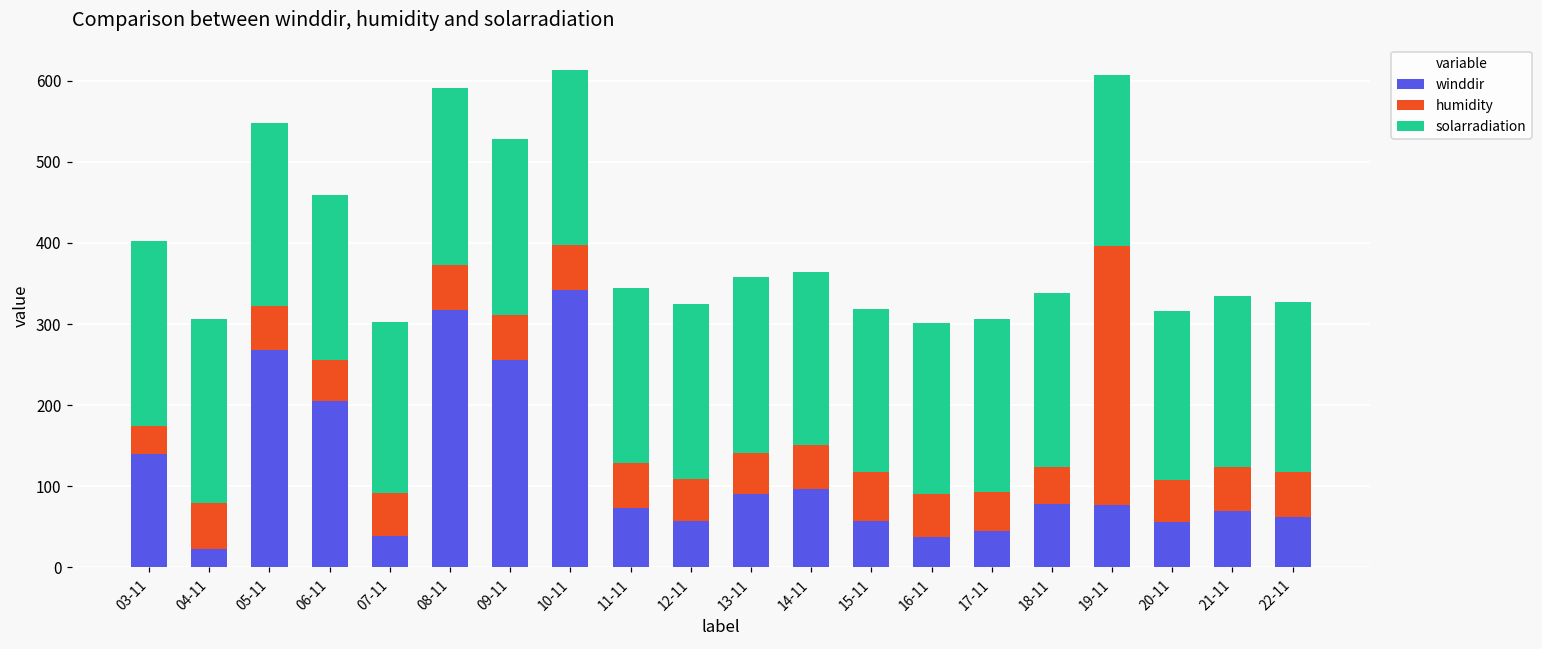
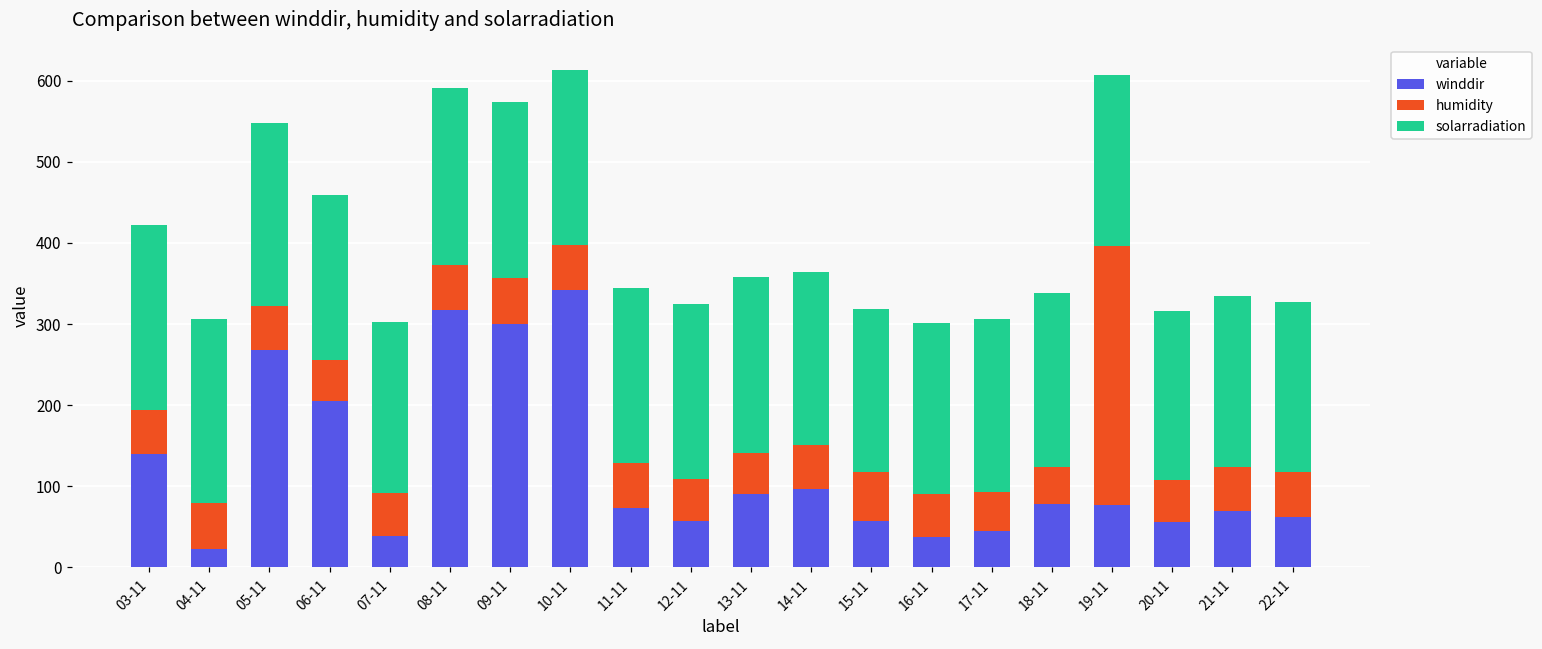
  {
    "winddir": {
      "03-11": 140,
      "04-11": 20,
      "05-11": 270,
      "06-11": 200,
      "07-11": 40,
      "08-11": 320,
-     "09-11": 260,
+     "09-11": 300,
      "10-11": 340,
      "11-11": 70,
      "12-11": 60,
      "13-11": 90,
      "14-11": 100,
      "15-11": 60,
      "16-11": 40,
      "17-11": 50,
      "18-11": 80,
      "19-11": 80,
      "20-11": 60,
      "21-11": 70,
      "22-11": 60
    },
    "humidity": {
-     "03-11": 30,
+     "03-11": 50,
      "04-11": 60,
      "05-11": 50,
      "06-11": 50,
      "07-11": 50,
      "08-11": 60,
      "09-11": 60,
      "10-11": 60,
      "11-11": 60,
      "12-11": 50,
      "13-11": 50,
      "14-11": 50,
      "15-11": 60,
      "16-11": 50,
      "17-11": 50,
      "18-11": 50,
      "19-11": 320,
      "20-11": 50,
      "21-11": 50,
      "22-11": 60
    },
    "solarradiation": {
      "03-11": 230,
      "04-11": 230,
      "05-11": 230,
      "06-11": 200,
      "07-11": 210,
      "08-11": 220,
      "09-11": 220,
      "10-11": 220,
      "11-11": 220,
      "12-11": 220,
      "13-11": 220,
      "14-11": 210,
      "15-11": 200,
      "16-11": 210,
      "17-11": 210,
      "18-11": 210,
      "19-11": 210,
      "20-11": 210,
      "21-11": 210,
      "22-11": 210
    }
  }
